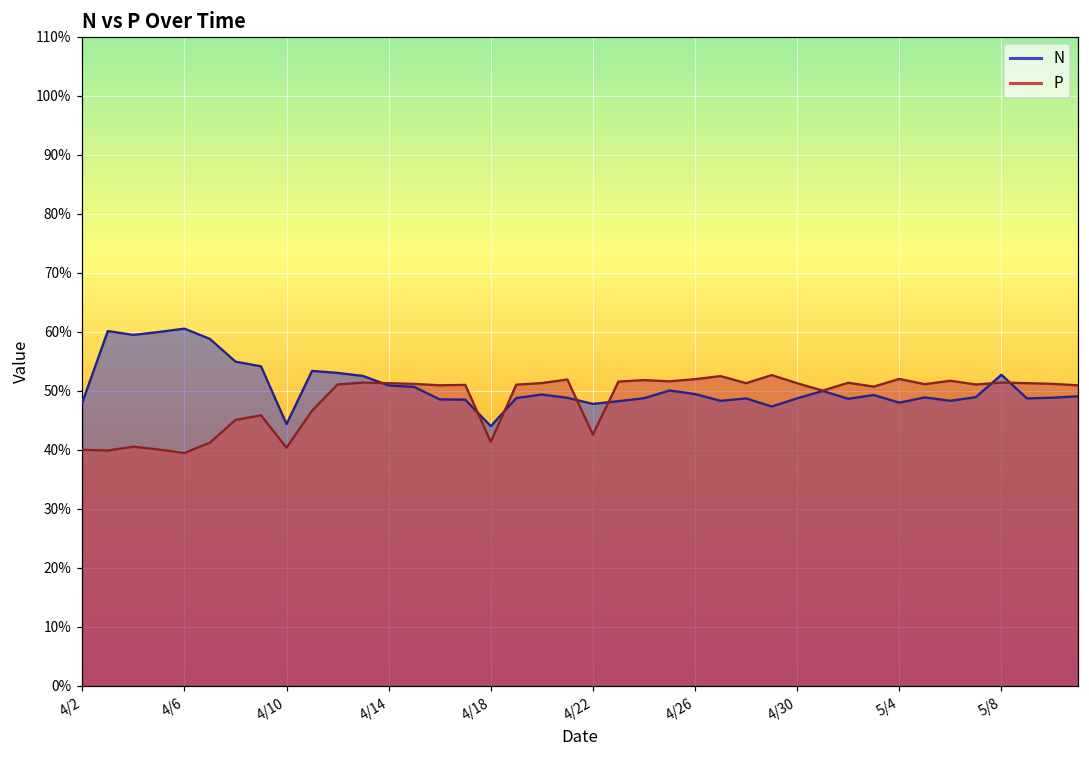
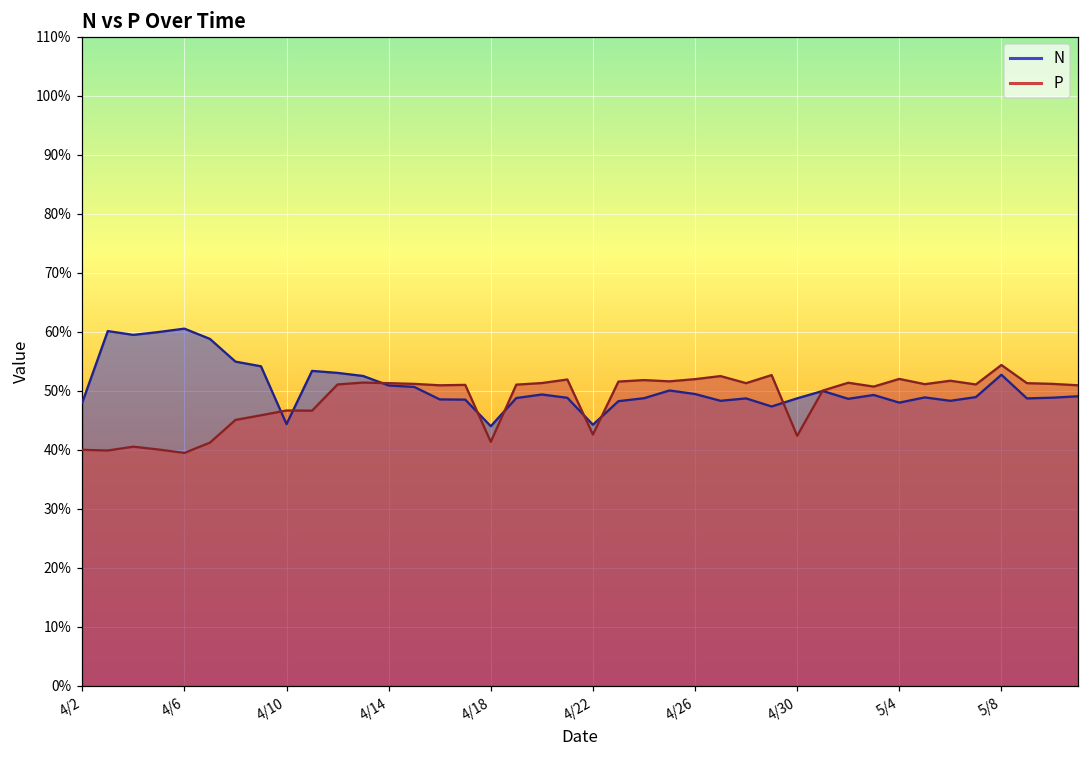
  {
    "N": {
      "4/2": "48%",
      "4/6": "61%",
      "4/10": "44%",
      "4/18": "44%",
-     "4/22": "48%",
+     "4/22": "44%",
      "4/26": "49%",
      "4/30": "49%",
      "5/4": "48%",
      "5/8": "53%"
    },
    "P": {
      "4/2": "40%",
      "4/6": "39%",
-     "4/10": "40%",
+     "4/10": "47%",
      "4/18": "41%",
      "4/22": "43%",
      "4/26": "52%",
-     "4/30": "51%",
+     "4/30": "42%",
      "5/4": "52%",
-     "5/8": "51%"
+     "5/8": "54%"
    }
  }
